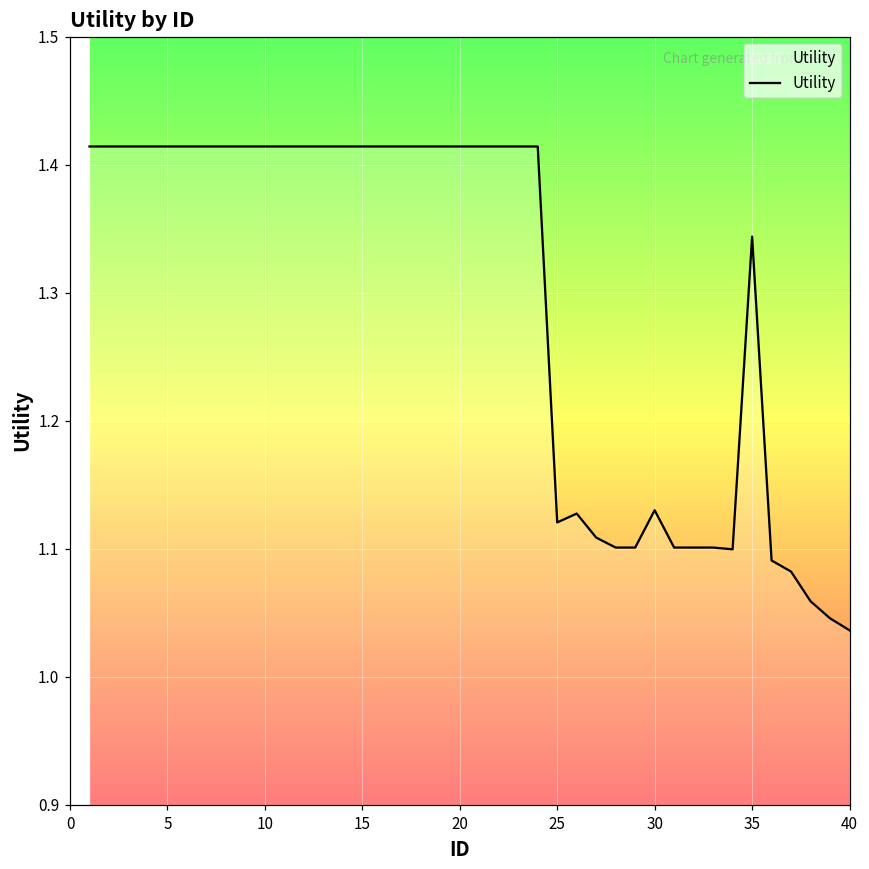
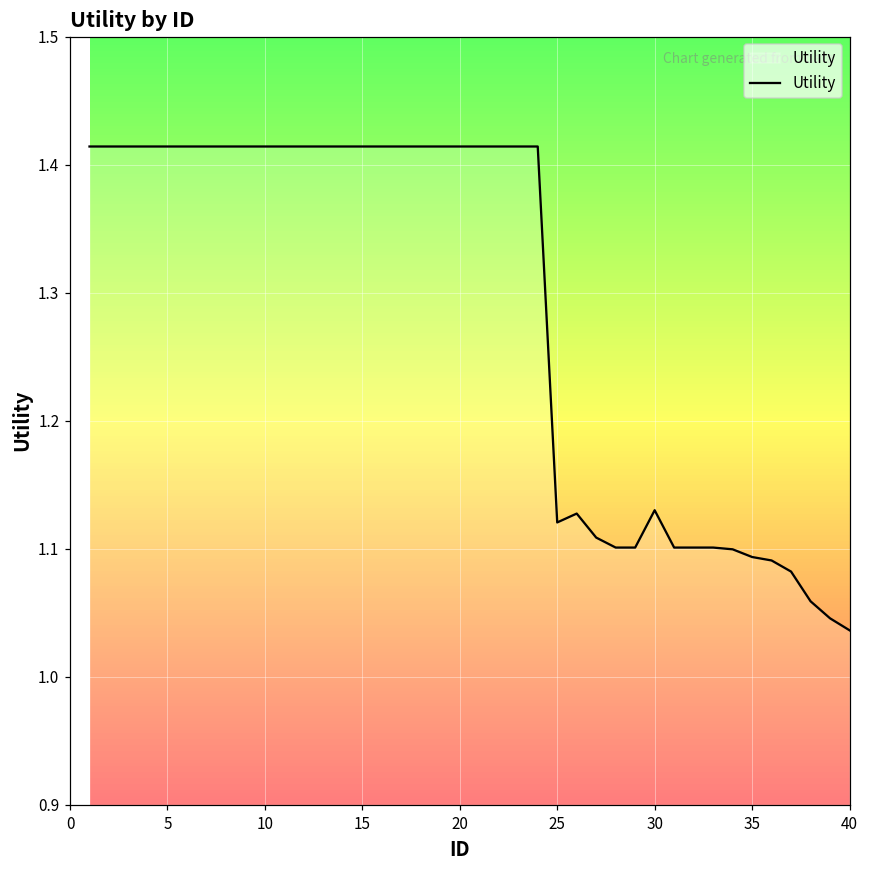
  {
    "5": 1.414,
    "10": 1.414,
    "15": 1.414,
    "20": 1.414,
    "25": 1.121,
    "30": 1.130,
-   "35": 1.344,
+   "35": 1.094,
    "40": 1.036
  }
